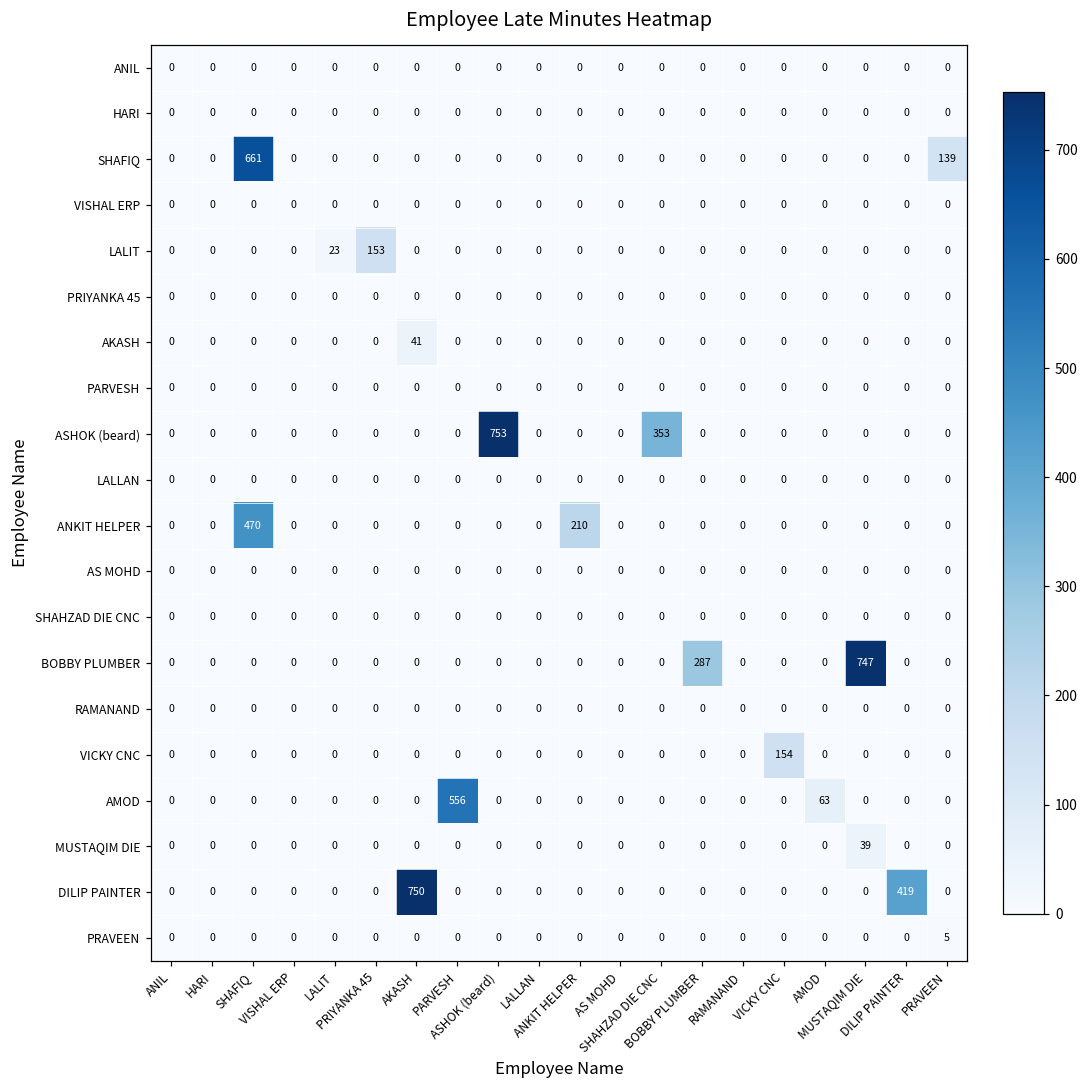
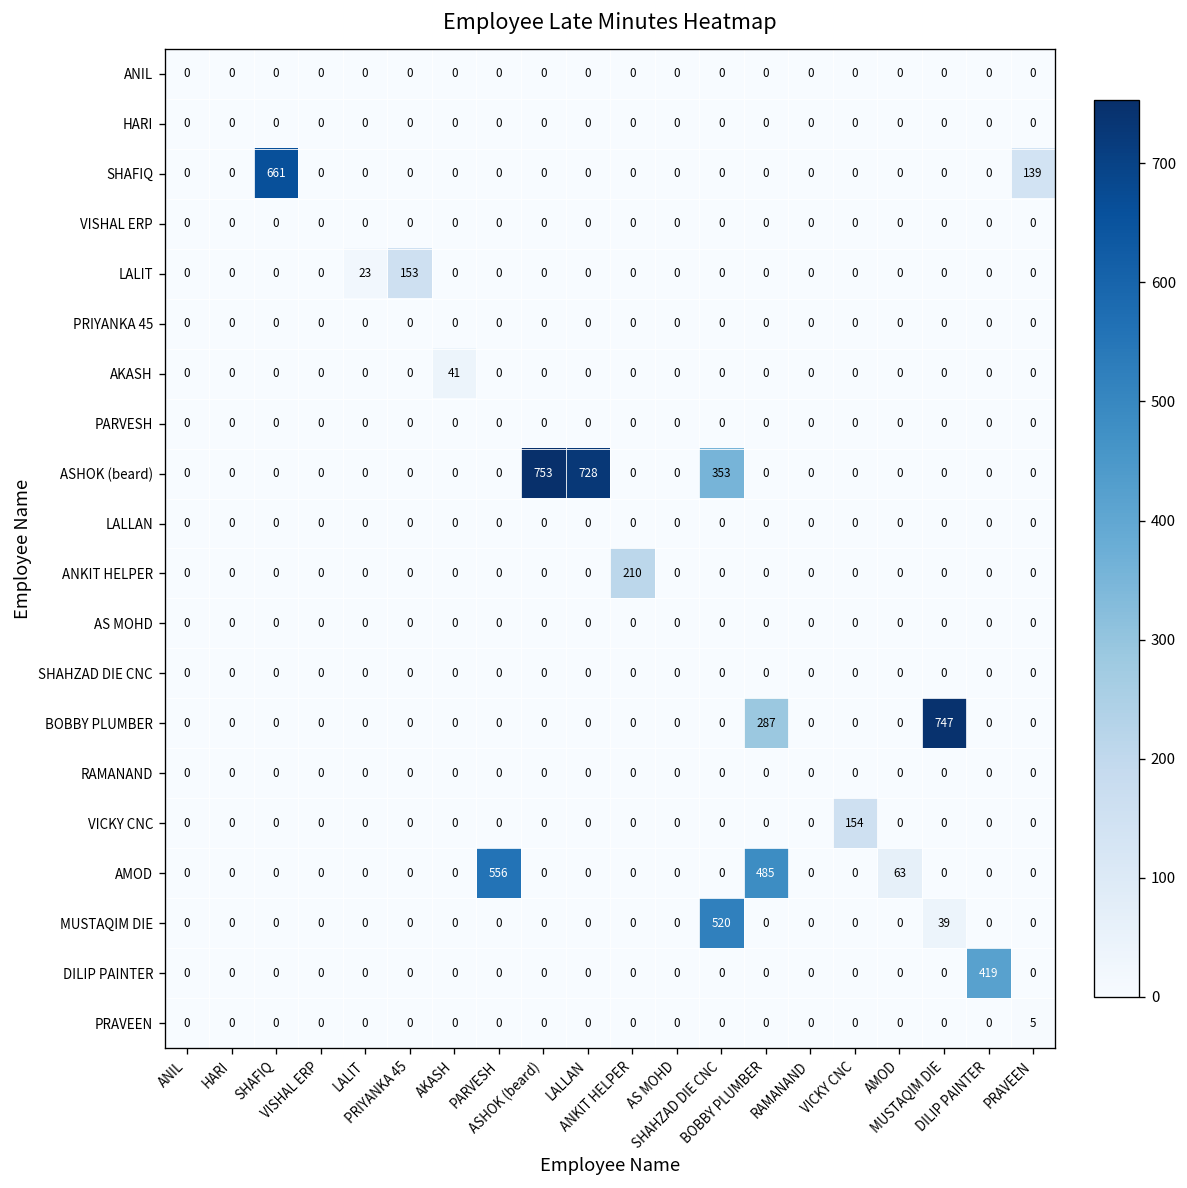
  {
    "ASHOK (beard)": {
      "ANIL": 0,
      "HARI": 0,
      "SHAFIQ": 0,
      "VISHAL ERP": 0,
      "LALIT": 0,
      "PRIYANKA 45": 0,
      "AKASH": 0,
      "PARVESH": 0,
      "ASHOK (beard)": 753,
-     "LALLAN": 0,
+     "LALLAN": 728,
      "ANKIT HELPER": 0,
      "AS MOHD": 0,
      "SHAHZAD DIE CNC": 353,
      "BOBBY PLUMBER": 0,
      "RAMANAND": 0,
      "VICKY CNC": 0,
      "AMOD": 0,
      "MUSTAQIM DIE": 0,
      "DILIP PAINTER": 0,
      "PRAVEEN": 0
    },
    "ANKIT HELPER": {
      "ANIL": 0,
      "HARI": 0,
-     "SHAFIQ": 470,
+     "SHAFIQ": 0,
      "VISHAL ERP": 0,
      "LALIT": 0,
      "PRIYANKA 45": 0,
      "AKASH": 0,
      "PARVESH": 0,
      "ASHOK (beard)": 0,
      "LALLAN": 0,
      "ANKIT HELPER": 210,
      "AS MOHD": 0,
      "SHAHZAD DIE CNC": 0,
      "BOBBY PLUMBER": 0,
      "RAMANAND": 0,
      "VICKY CNC": 0,
      "AMOD": 0,
      "MUSTAQIM DIE": 0,
      "DILIP PAINTER": 0,
      "PRAVEEN": 0
    },
    "AMOD": {
      "ANIL": 0,
      "HARI": 0,
      "SHAFIQ": 0,
      "VISHAL ERP": 0,
      "LALIT": 0,
      "PRIYANKA 45": 0,
      "AKASH": 0,
      "PARVESH": 556,
      "ASHOK (beard)": 0,
      "LALLAN": 0,
      "ANKIT HELPER": 0,
      "AS MOHD": 0,
      "SHAHZAD DIE CNC": 0,
-     "BOBBY PLUMBER": 0,
+     "BOBBY PLUMBER": 485,
      "RAMANAND": 0,
      "VICKY CNC": 0,
      "AMOD": 63,
      "MUSTAQIM DIE": 0,
      "DILIP PAINTER": 0,
      "PRAVEEN": 0
    },
    "MUSTAQIM DIE": {
      "ANIL": 0,
      "HARI": 0,
      "SHAFIQ": 0,
      "VISHAL ERP": 0,
      "LALIT": 0,
      "PRIYANKA 45": 0,
      "AKASH": 0,
      "PARVESH": 0,
      "ASHOK (beard)": 0,
      "LALLAN": 0,
      "ANKIT HELPER": 0,
      "AS MOHD": 0,
-     "SHAHZAD DIE CNC": 0,
+     "SHAHZAD DIE CNC": 520,
      "BOBBY PLUMBER": 0,
      "RAMANAND": 0,
      "VICKY CNC": 0,
      "AMOD": 0,
      "MUSTAQIM DIE": 39,
      "DILIP PAINTER": 0,
      "PRAVEEN": 0
    },
    "DILIP PAINTER": {
      "ANIL": 0,
      "HARI": 0,
      "SHAFIQ": 0,
      "VISHAL ERP": 0,
      "LALIT": 0,
      "PRIYANKA 45": 0,
-     "AKASH": 750,
+     "AKASH": 0,
      "PARVESH": 0,
      "ASHOK (beard)": 0,
      "LALLAN": 0,
      "ANKIT HELPER": 0,
      "AS MOHD": 0,
      "SHAHZAD DIE CNC": 0,
      "BOBBY PLUMBER": 0,
      "RAMANAND": 0,
      "VICKY CNC": 0,
      "AMOD": 0,
      "MUSTAQIM DIE": 0,
      "DILIP PAINTER": 419,
      "PRAVEEN": 0
    }
  }
